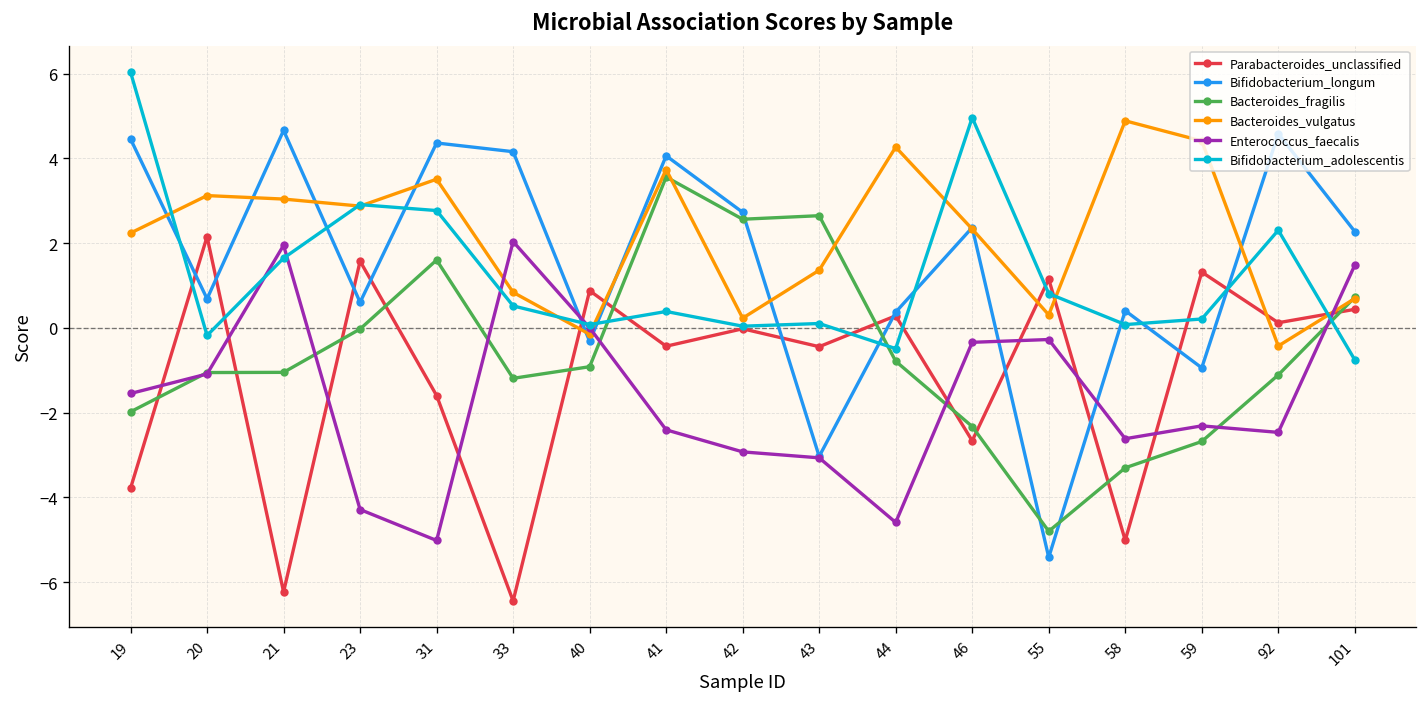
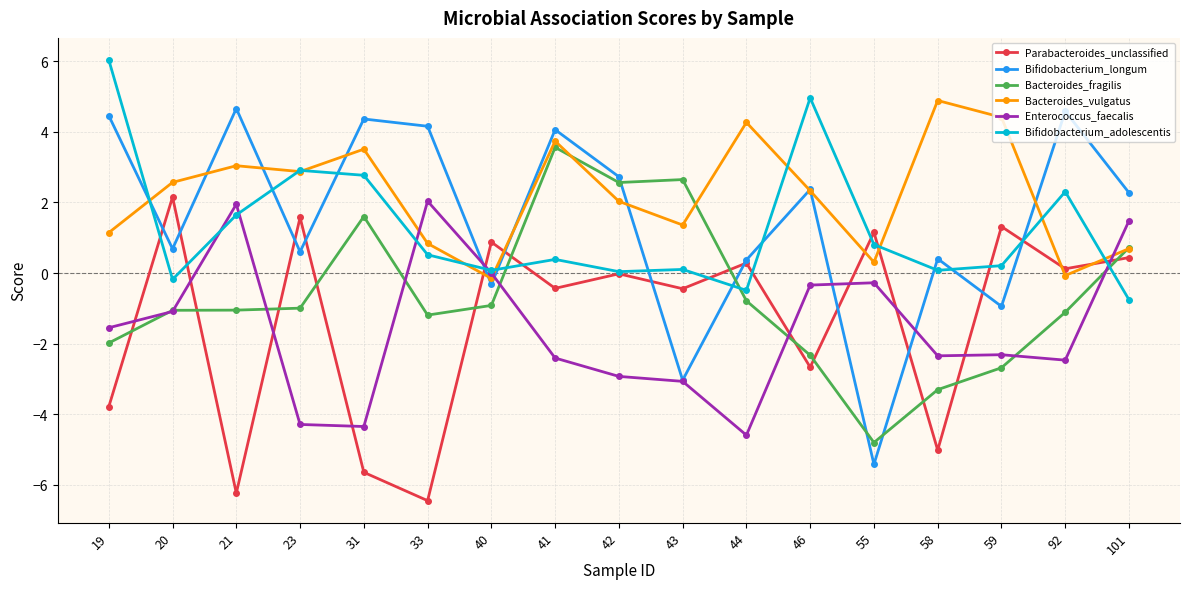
  {
    "Parabacteroides_unclassified": {
      "19": -3.8,
      "20": 2.2,
      "21": -6.2,
      "23": 1.6,
-     "31": -1.6,
+     "31": -5.6,
      "33": -6.4,
      "40": 0.9,
      "41": -0.4,
      "43": -0.4,
      "44": 0.3,
      "46": -2.7,
      "55": 1.2,
      "58": -5.0,
      "59": 1.3,
      "92": 0.1,
      "101": 0.4
    },
    "Bacteroides_fragilis": {
      "19": -2.0,
      "21": -1.1,
-     "23": 0.0,
+     "23": -1.0,
      "31": 1.6,
      "33": -1.2,
      "40": -0.9,
      "41": 3.6,
      "42": 2.6,
      "43": 2.6,
      "44": -0.8,
      "46": -2.3,
      "55": -4.8,
      "58": -3.3,
      "59": -2.7,
      "92": -1.1
    },
    "Bacteroides_vulgatus": {
-     "19": 2.2,
-     "20": 3.1,
+     "19": 1.1,
+     "20": 2.6,
      "21": 3.0,
      "31": 3.5,
      "33": 0.8,
      "40": -0.2,
      "41": 3.7,
-     "42": 0.2,
+     "42": 2.0,
      "43": 1.4,
      "44": 4.3,
      "55": 0.3,
      "58": 4.9,
-     "92": -0.4
+     "92": -0.1
    },
    "Enterococcus_faecalis": {
      "19": -1.5,
      "21": 1.9,
      "23": -4.3,
-     "31": -5.0,
+     "31": -4.3,
      "33": 2.0,
      "40": 0.0,
      "41": -2.4,
      "42": -2.9,
      "44": -4.6,
      "46": -0.3,
      "55": -0.3,
-     "58": -2.6,
+     "58": -2.3,
      "59": -2.3,
      "92": -2.5,
      "101": 1.5
    }
  }
